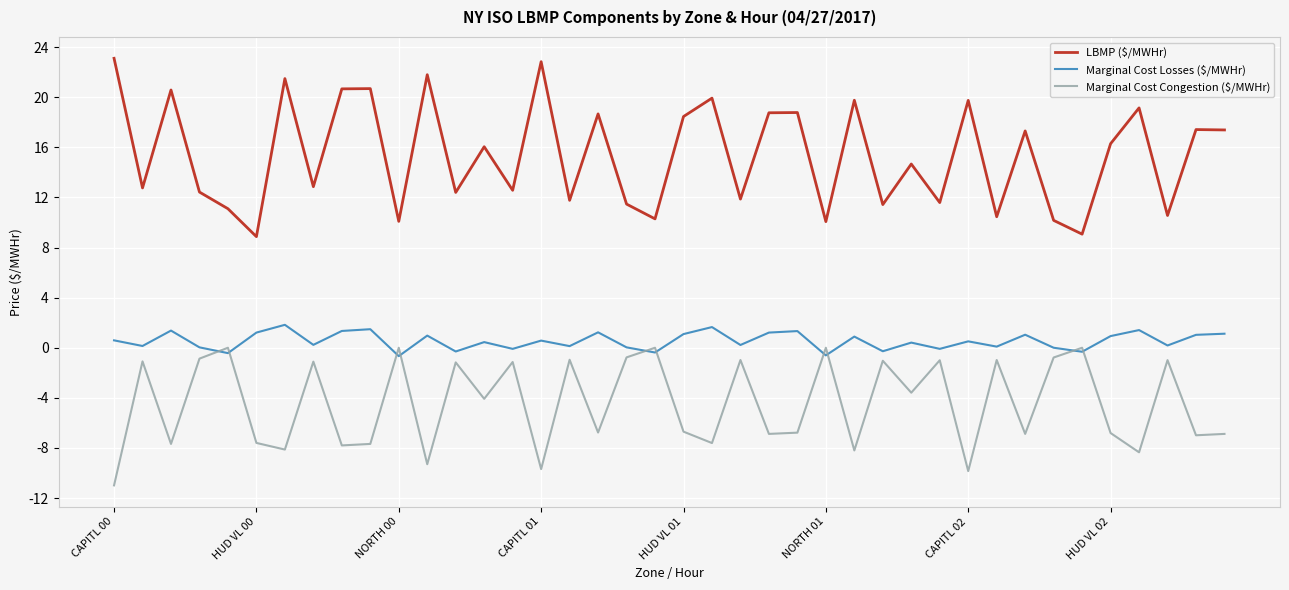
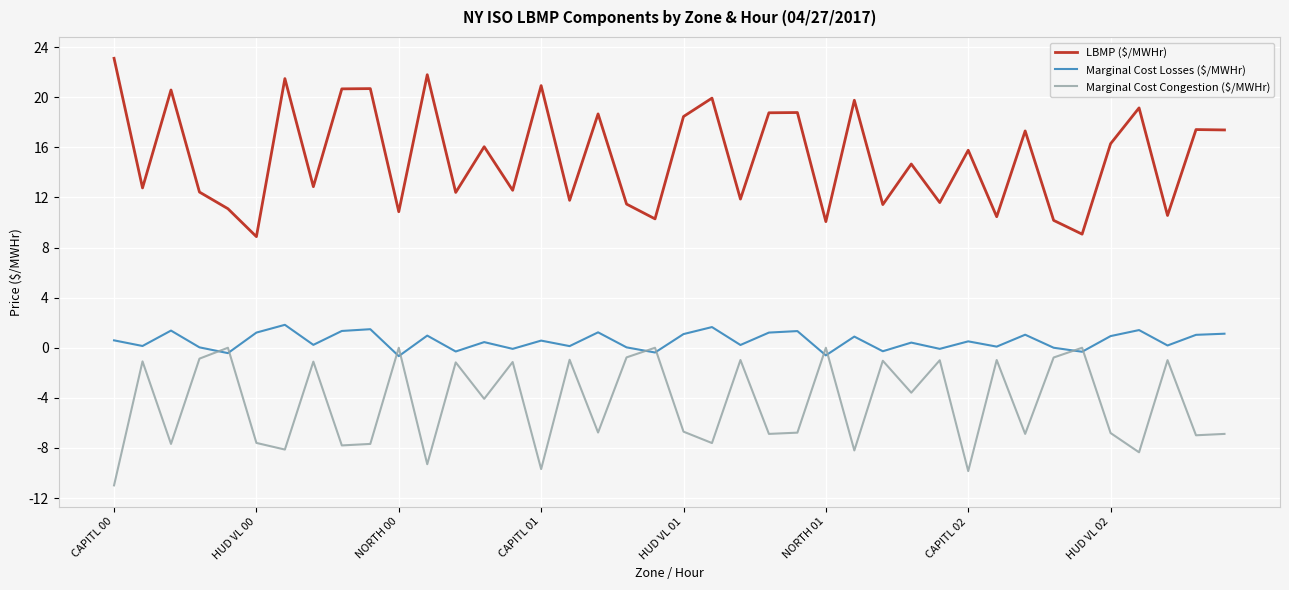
  {
    "LBMP ($/MWHr)": {
      "CAPITL 00": 23.1,
      "HUD VL 00": 8.9,
-     "NORTH 00": 10.1,
-     "CAPITL 01": 22.8,
+     "NORTH 00": 10.9,
+     "CAPITL 01": 20.9,
      "HUD VL 01": 18.5,
      "NORTH 01": 10.1,
-     "CAPITL 02": 19.8,
+     "CAPITL 02": 15.8,
      "HUD VL 02": 16.3
    },
    "Marginal Cost Losses ($/MWHr)": {
      "CAPITL 00": 0.6,
      "HUD VL 00": 1.2,
      "NORTH 00": -0.7,
      "CAPITL 01": 0.6,
      "HUD VL 01": 1.1,
      "NORTH 01": -0.6,
      "CAPITL 02": 0.5,
      "HUD VL 02": 0.9
    },
    "Marginal Cost Congestion ($/MWHr)": {
      "CAPITL 00": -11.0,
      "HUD VL 00": -7.6,
      "NORTH 00": 0.0,
      "CAPITL 01": -9.7,
      "HUD VL 01": -6.7,
      "NORTH 01": 0.0,
      "CAPITL 02": -9.9,
      "HUD VL 02": -6.8
    }
  }
